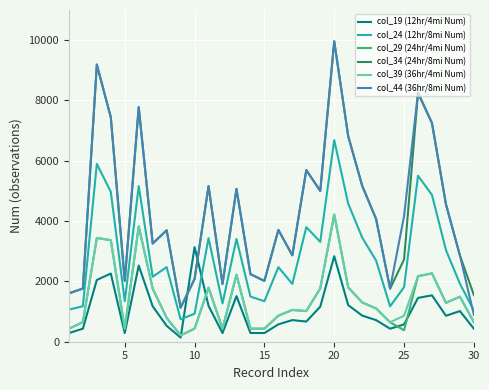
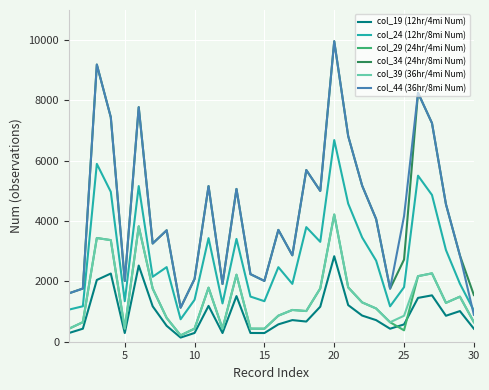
  {
    "col_19 (12hr/4mi Num)": {
      "5": 300,
-     "10": 3100,
+     "10": 300,
      "15": 300,
      "20": 2800,
      "25": 600,
      "30": 400
    },
    "col_24 (12hr/8mi Num)": {
      "5": 1300,
-     "10": 900,
+     "10": 1400,
      "15": 1300,
      "20": 6700,
      "25": 1800,
      "30": 1000
    },
    "col_39 (36hr/4mi Num)": {
      "25": 900
    },
    "col_44 (36hr/8mi Num)": {
      "25": 4200,
      "30": 900
    }
  }
